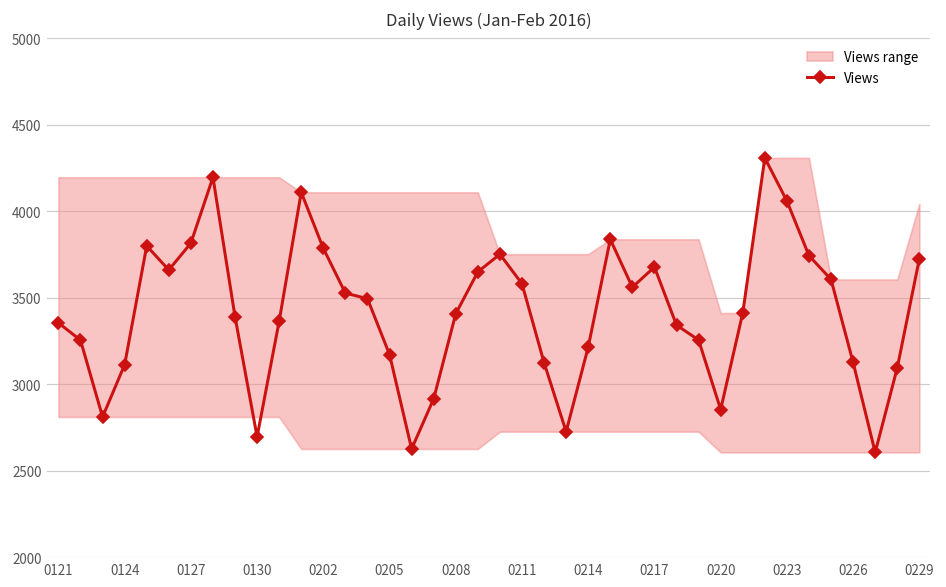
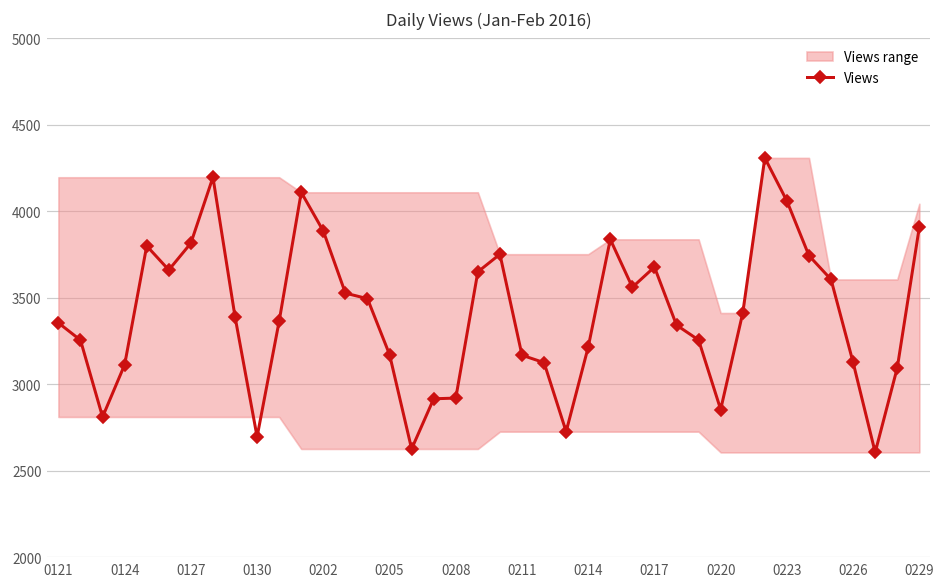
  {
    "Views": {
      "0121": 3360,
      "0124": 3110,
      "0127": 3820,
      "0130": 2700,
-     "0202": 3790,
+     "0202": 3890,
      "0205": 3170,
-     "0208": 3410,
-     "0211": 3580,
+     "0208": 2920,
+     "0211": 3170,
      "0214": 3220,
      "0217": 3680,
      "0220": 2850,
      "0223": 4060,
      "0226": 3130,
-     "0229": 3730
+     "0229": 3910
    }
  }
